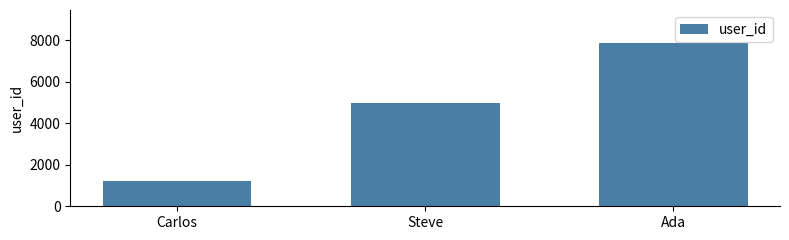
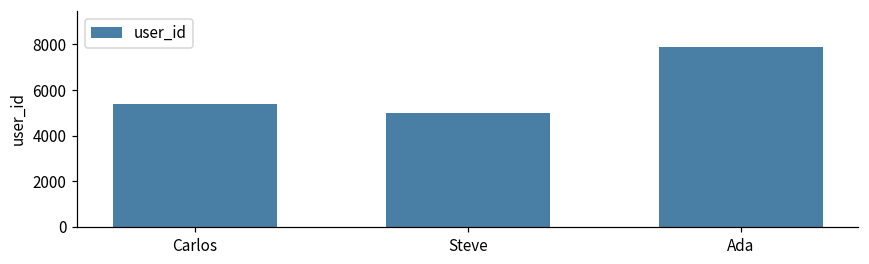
  {
-   "Carlos": 1200,
+   "Carlos": 5400,
    "Steve": 5000,
    "Ada": 7900
  }
